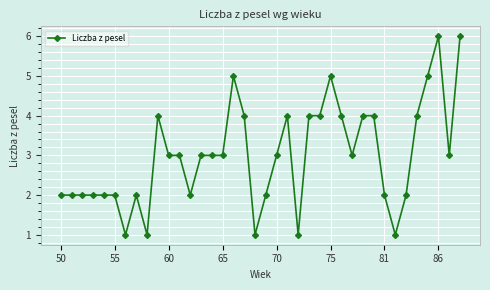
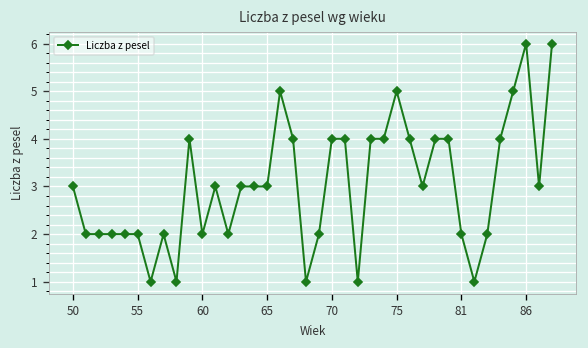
  {
-   "50": 2,
+   "50": 3,
    "55": 2,
-   "60": 3,
+   "60": 2,
    "65": 3,
-   "70": 3,
+   "70": 4,
    "75": 5,
    "81": 2,
    "86": 6
  }
